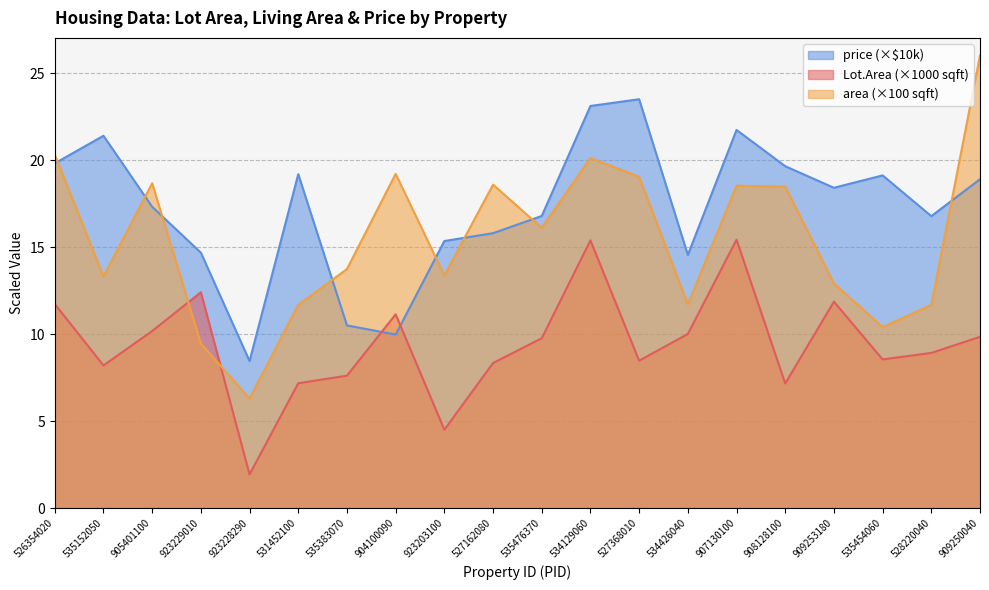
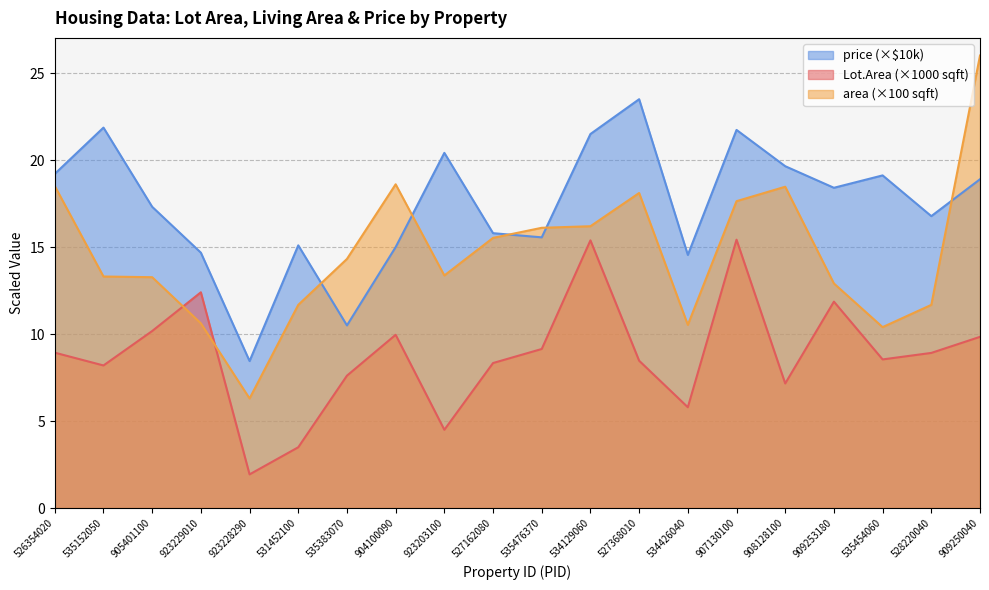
  {
    "price (×$10k)": {
-     "526354020": 19.8,
-     "535152050": 21.4,
+     "526354020": 19.2,
+     "535152050": 21.9,
      "905401100": 17.3,
      "923229010": 14.7,
      "923228290": 8.5,
-     "531452100": 19.2,
+     "531452100": 15.1,
      "535383070": 10.5,
-     "904100090": 10.0,
-     "923203100": 15.4,
+     "904100090": 15.0,
+     "923203100": 20.4,
      "527162080": 15.8,
-     "535476370": 16.8,
-     "534129060": 23.1,
+     "535476370": 15.6,
+     "534129060": 21.5,
      "527368010": 23.5,
      "534426040": 14.6,
      "907130100": 21.7,
      "908128100": 19.7,
      "909253180": 18.4,
      "535454060": 19.1,
      "528220040": 16.8,
      "909250040": 18.9
    },
    "Lot.Area (×1000 sqft)": {
-     "526354020": 11.7,
+     "526354020": 8.9,
      "535152050": 8.2,
      "905401100": 10.2,
      "923229010": 12.4,
      "923228290": 1.9,
-     "531452100": 7.2,
+     "531452100": 3.5,
      "535383070": 7.6,
-     "904100090": 11.1,
+     "904100090": 10.0,
      "923203100": 4.5,
      "527162080": 8.3,
-     "535476370": 9.8,
+     "535476370": 9.1,
      "534129060": 15.4,
      "527368010": 8.5,
-     "534426040": 10.0,
+     "534426040": 5.8,
      "907130100": 15.4,
      "908128100": 7.2,
      "909253180": 11.9,
      "535454060": 8.5,
      "528220040": 8.9,
      "909250040": 9.8
    },
    "area (×100 sqft)": {
-     "526354020": 20.3,
+     "526354020": 18.5,
      "535152050": 13.3,
-     "905401100": 18.7,
-     "923229010": 9.5,
+     "905401100": 13.3,
+     "923229010": 10.6,
      "923228290": 6.3,
      "531452100": 11.7,
-     "535383070": 13.7,
-     "904100090": 19.2,
+     "535383070": 14.3,
+     "904100090": 18.6,
      "923203100": 13.4,
-     "527162080": 18.6,
+     "527162080": 15.5,
      "535476370": 16.1,
-     "534129060": 20.1,
-     "527368010": 19.0,
-     "534426040": 11.7,
-     "907130100": 18.5,
+     "534129060": 16.2,
+     "527368010": 18.1,
+     "534426040": 10.5,
+     "907130100": 17.6,
      "908128100": 18.5,
      "909253180": 12.9,
      "535454060": 10.4,
      "528220040": 11.7,
      "909250040": 26.0
    }
  }
